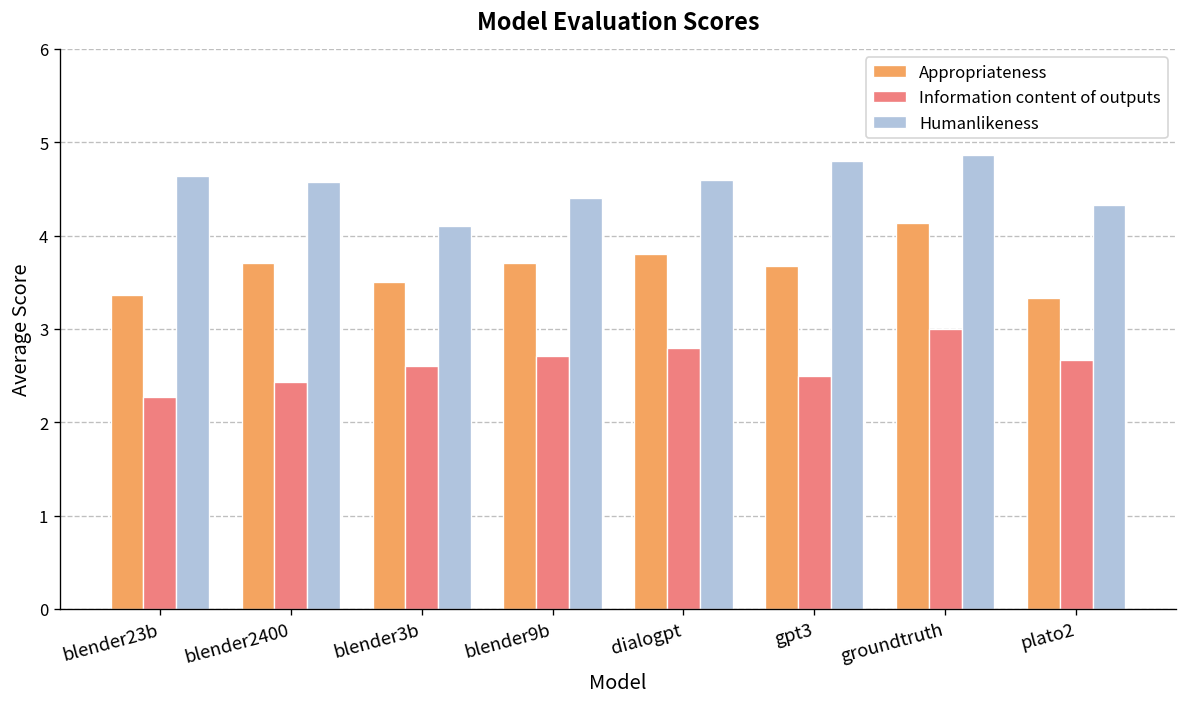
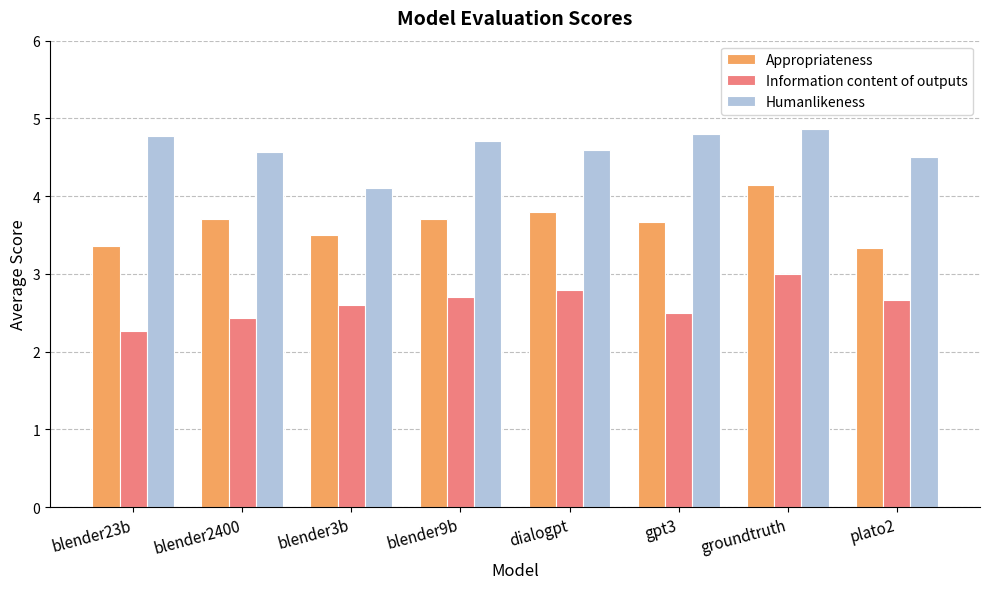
  {
    "Humanlikeness": {
-     "blender23b": 4.6,
+     "blender23b": 4.8,
      "blender2400": 4.6,
      "blender3b": 4.1,
-     "blender9b": 4.4,
+     "blender9b": 4.7,
      "dialogpt": 4.6,
      "gpt3": 4.8,
      "groundtruth": 4.9,
-     "plato2": 4.3
+     "plato2": 4.5
    }
  }
